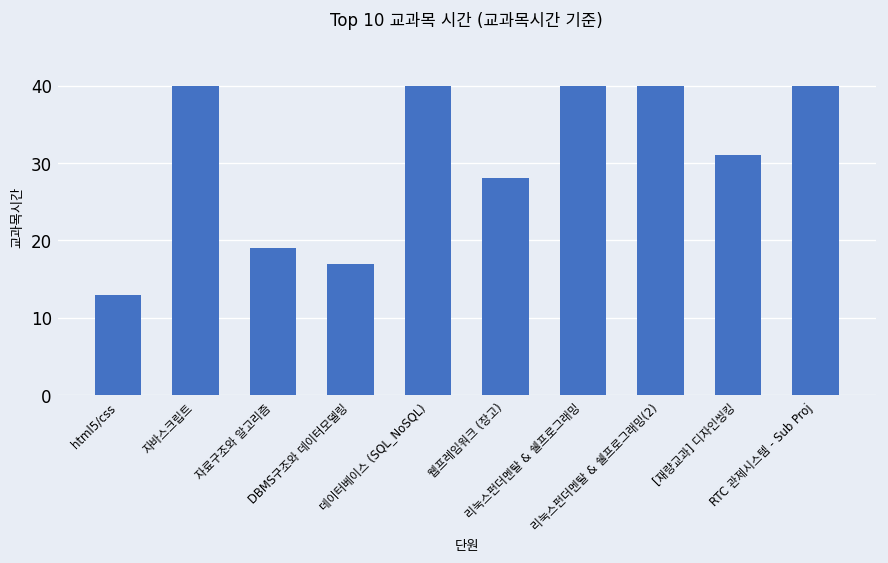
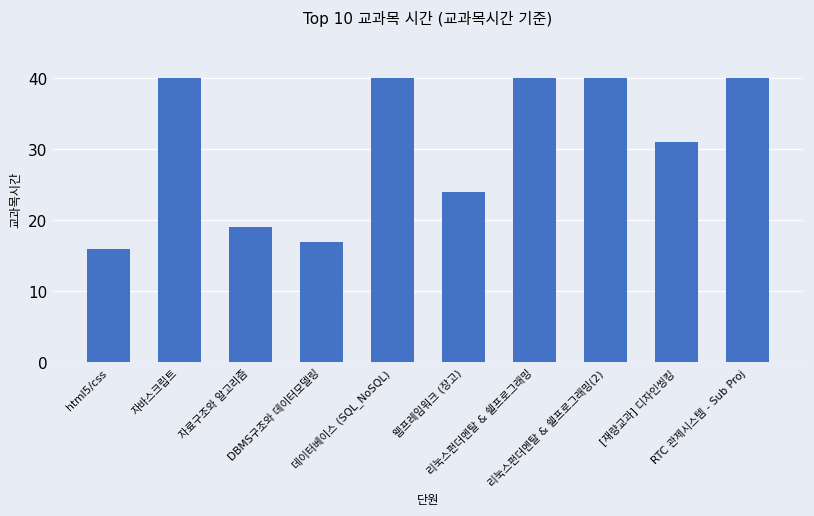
  {
-   "html5/css": 13,
+   "html5/css": 16,
    "자바스크립트": 40,
    "자료구조와 알고리즘": 19,
    "DBMS구조와 데이터모델링": 17,
    "데이터베이스 (SQL_NoSQL)": 40,
-   "웹프레임워크 (장고)": 28,
+   "웹프레임워크 (장고)": 24,
    "리눅스펀더멘탈 & 쉘프로그래밍": 40,
    "리눅스펀더멘탈 & 쉘프로그래밍(2)": 40,
    "[재량교과] 디자인씽킹": 31,
    "RTC 관제시스템 - Sub Proj": 40
  }
